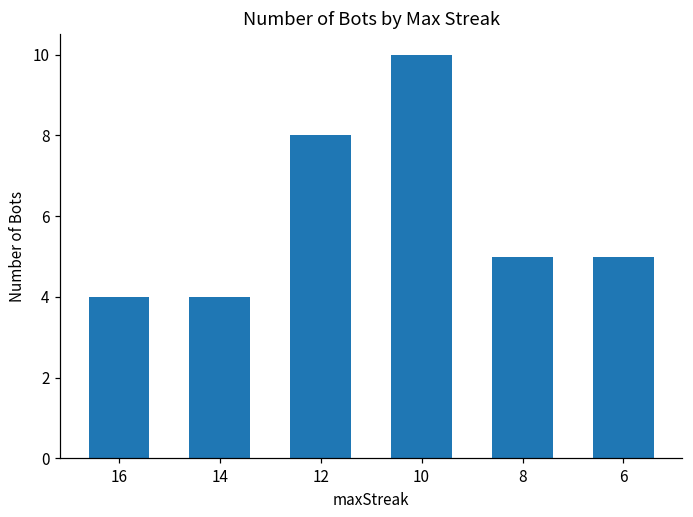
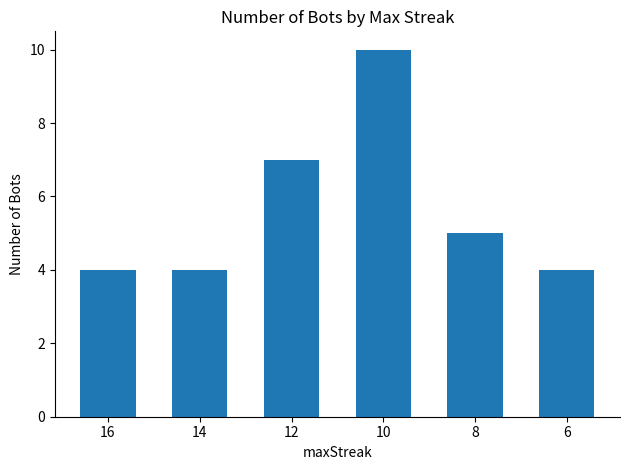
  {
    "16": 4,
    "14": 4,
-   "12": 8,
+   "12": 7,
    "10": 10,
    "8": 5,
-   "6": 5
+   "6": 4
  }
